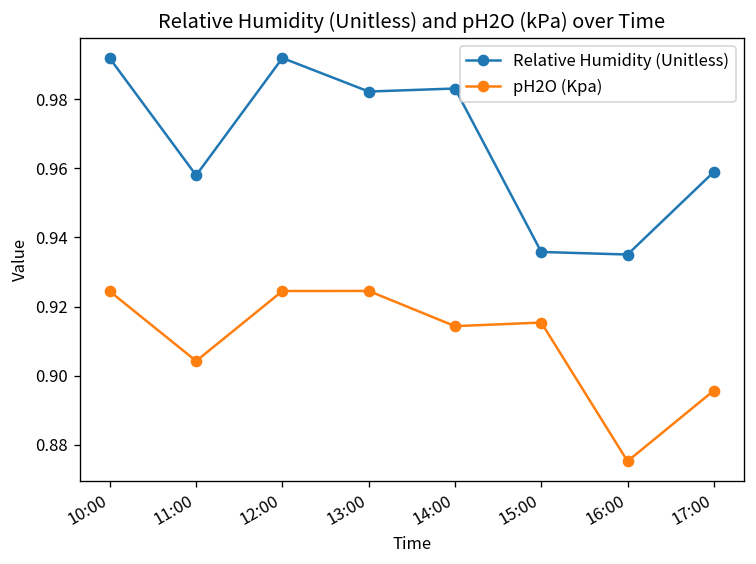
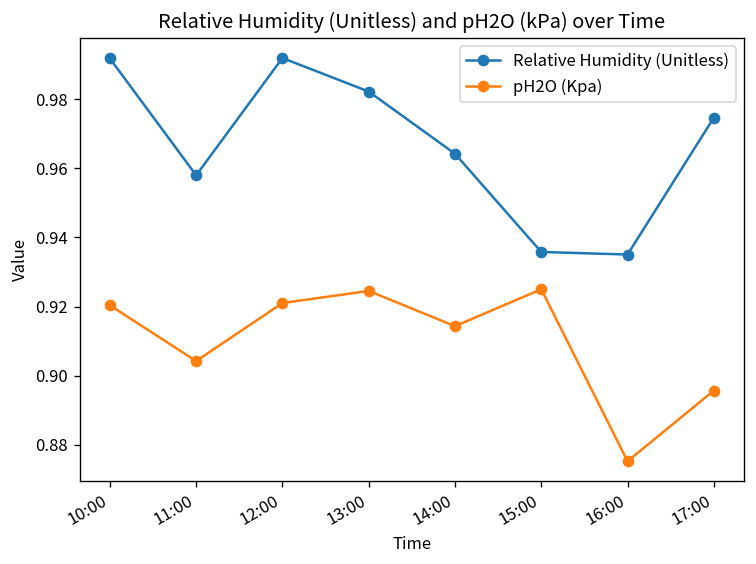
  {
    "Relative Humidity (Unitless)": {
      "10:00": 0.992,
      "11:00": 0.958,
      "12:00": 0.992,
      "13:00": 0.982,
-     "14:00": 0.983,
+     "14:00": 0.964,
      "15:00": 0.936,
      "16:00": 0.935,
-     "17:00": 0.959
+     "17:00": 0.975
    },
    "pH2O (Kpa)": {
-     "10:00": 0.924,
+     "10:00": 0.920,
      "11:00": 0.904,
-     "12:00": 0.925,
+     "12:00": 0.921,
      "13:00": 0.925,
      "14:00": 0.914,
-     "15:00": 0.915,
+     "15:00": 0.925,
      "16:00": 0.875,
      "17:00": 0.896
    }
  }
